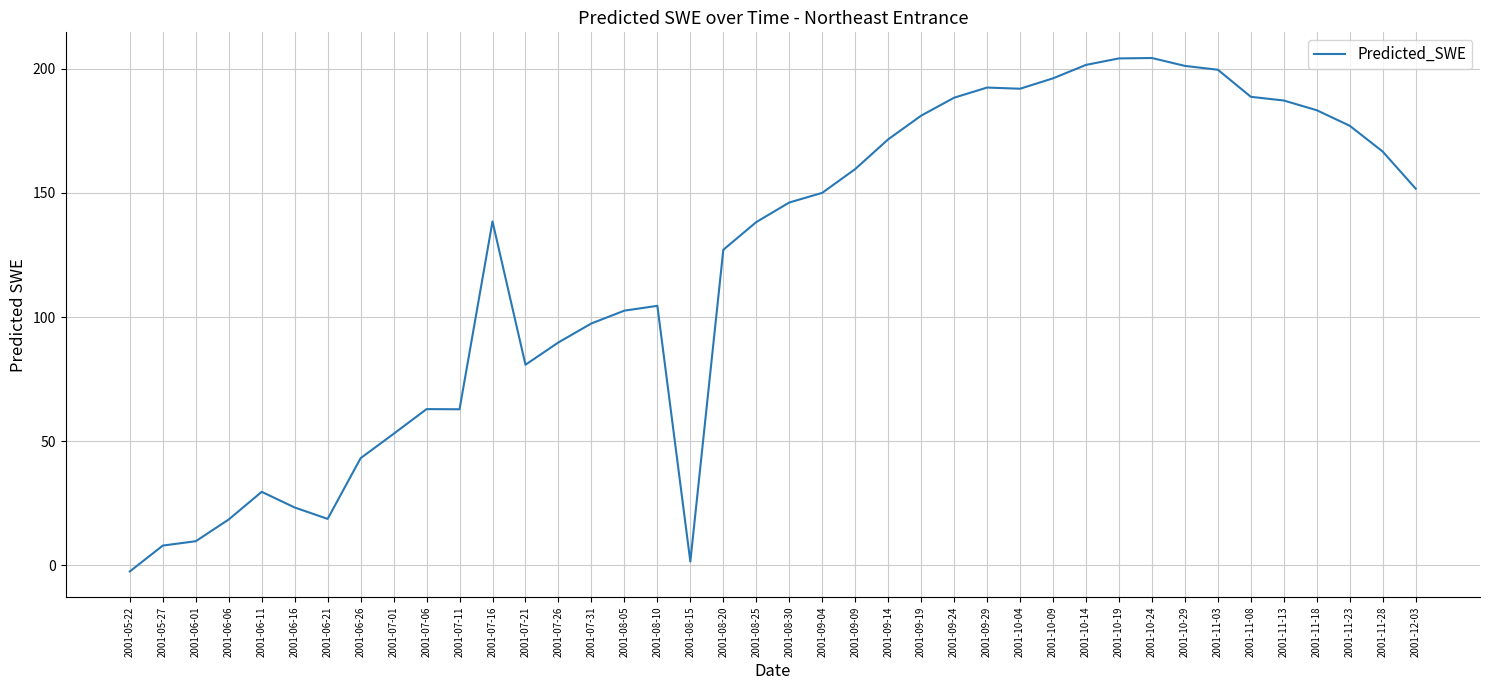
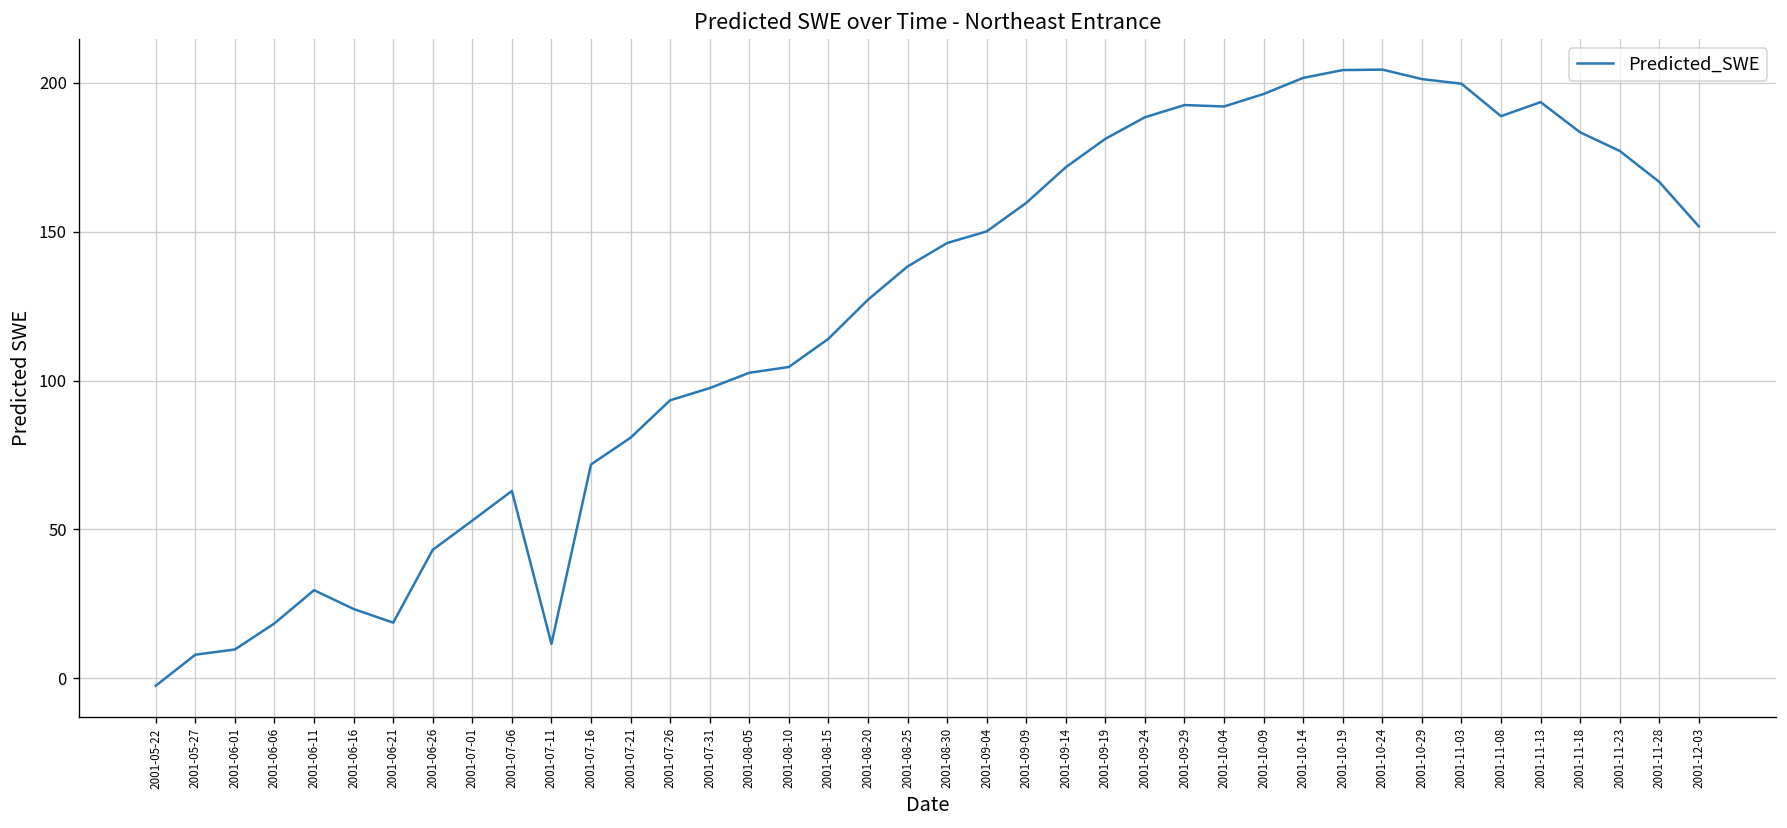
  {
    "2001-05-22": -2,
    "2001-05-27": 8,
    "2001-06-01": 10,
    "2001-06-06": 18,
    "2001-06-11": 30,
    "2001-06-16": 23,
    "2001-06-21": 19,
    "2001-06-26": 43,
    "2001-07-01": 53,
    "2001-07-06": 63,
-   "2001-07-11": 63,
-   "2001-07-16": 139,
+   "2001-07-11": 12,
+   "2001-07-16": 72,
    "2001-07-21": 81,
-   "2001-07-26": 90,
+   "2001-07-26": 93,
    "2001-07-31": 97,
    "2001-08-05": 103,
    "2001-08-10": 105,
-   "2001-08-15": 2,
+   "2001-08-15": 114,
    "2001-08-20": 127,
    "2001-08-25": 138,
    "2001-08-30": 146,
    "2001-09-04": 150,
    "2001-09-09": 160,
    "2001-09-14": 172,
    "2001-09-19": 181,
    "2001-09-24": 188,
    "2001-09-29": 192,
    "2001-10-04": 192,
    "2001-10-09": 196,
    "2001-10-14": 202,
    "2001-10-19": 204,
    "2001-10-24": 204,
    "2001-10-29": 201,
    "2001-11-03": 200,
    "2001-11-08": 189,
-   "2001-11-13": 187,
+   "2001-11-13": 193,
    "2001-11-18": 183,
    "2001-11-23": 177,
    "2001-11-28": 167,
    "2001-12-03": 152
  }
